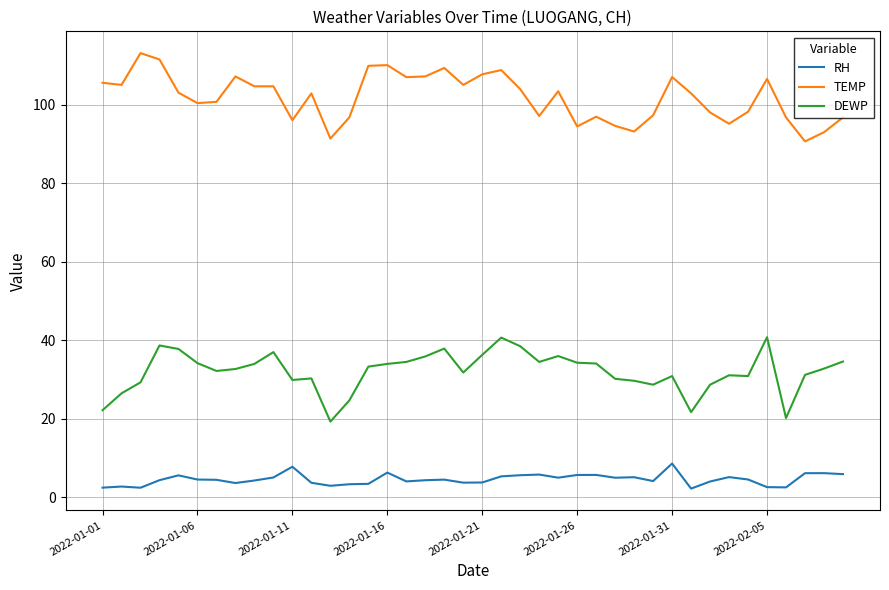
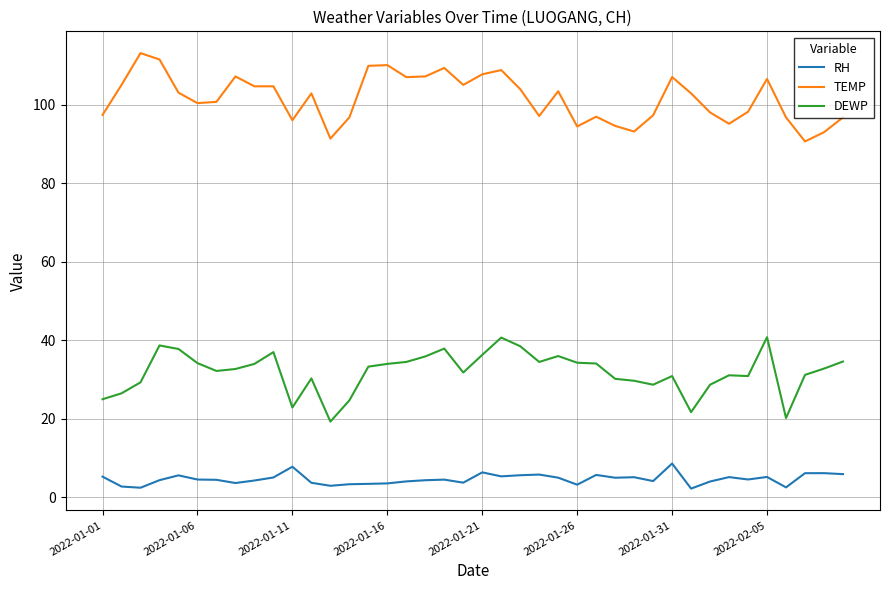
  {
    "RH": {
-     "2022-01-01": 2,
+     "2022-01-01": 5,
      "2022-01-06": 5,
      "2022-01-11": 8,
-     "2022-01-16": 6,
-     "2022-01-21": 4,
-     "2022-01-26": 6,
+     "2022-01-16": 4,
+     "2022-01-21": 6,
+     "2022-01-26": 3,
      "2022-01-31": 9,
-     "2022-02-05": 3
+     "2022-02-05": 5
    },
    "TEMP": {
-     "2022-01-01": 106,
+     "2022-01-01": 97,
      "2022-01-06": 100,
      "2022-01-11": 96,
      "2022-01-16": 110,
      "2022-01-21": 108,
      "2022-01-26": 94,
      "2022-01-31": 107,
      "2022-02-05": 107
    },
    "DEWP": {
-     "2022-01-01": 22,
+     "2022-01-01": 25,
      "2022-01-06": 34,
-     "2022-01-11": 30,
+     "2022-01-11": 23,
      "2022-01-16": 34,
      "2022-01-21": 36,
      "2022-01-26": 34,
      "2022-01-31": 31,
      "2022-02-05": 41
    }
  }
